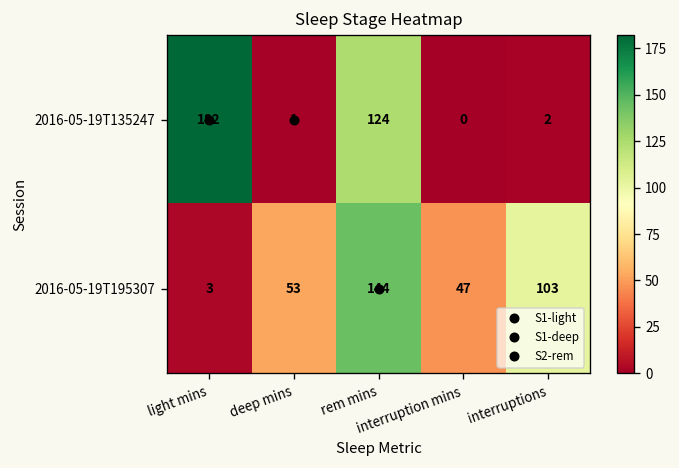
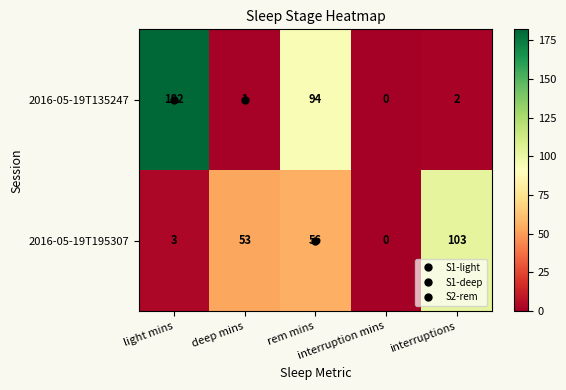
  {
    "2016-05-19T135247": {
-     "rem mins": 124,
+     "rem mins": 94,
      "interruption mins": 0,
      "interruptions": 2
    },
    "2016-05-19T195307": {
      "light mins": 3,
      "deep mins": 53,
-     "rem mins": 144,
-     "interruption mins": 47,
+     "rem mins": 56,
+     "interruption mins": 0,
      "interruptions": 103
    }
  }
